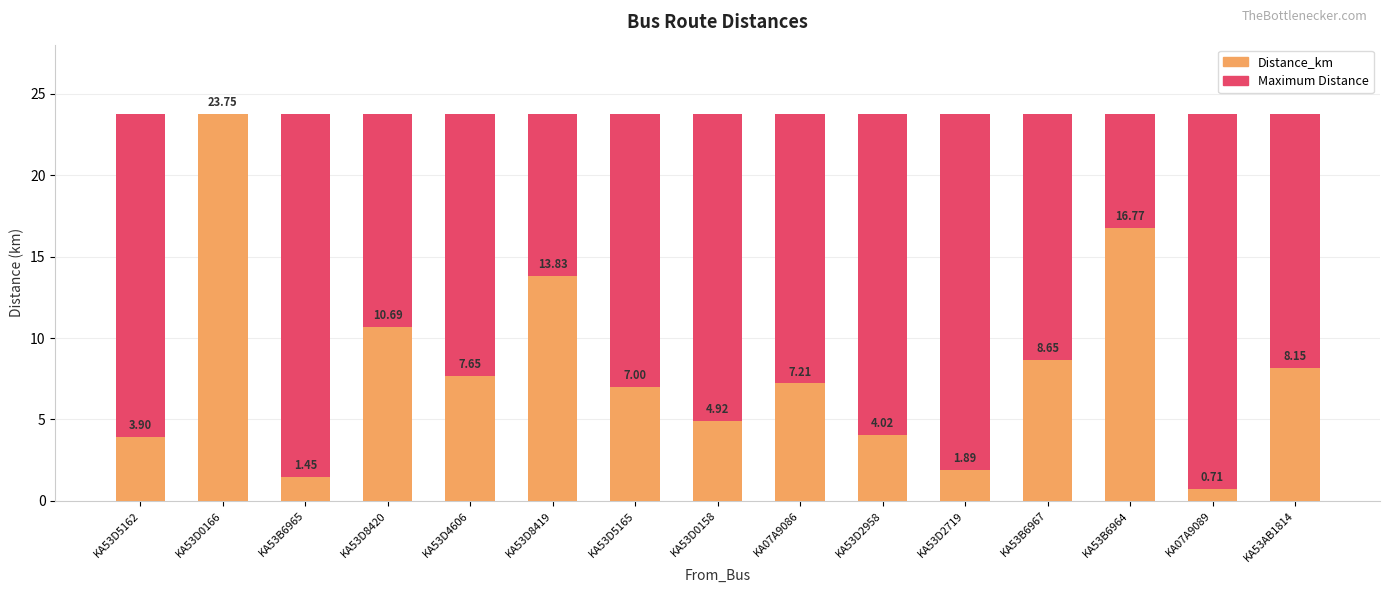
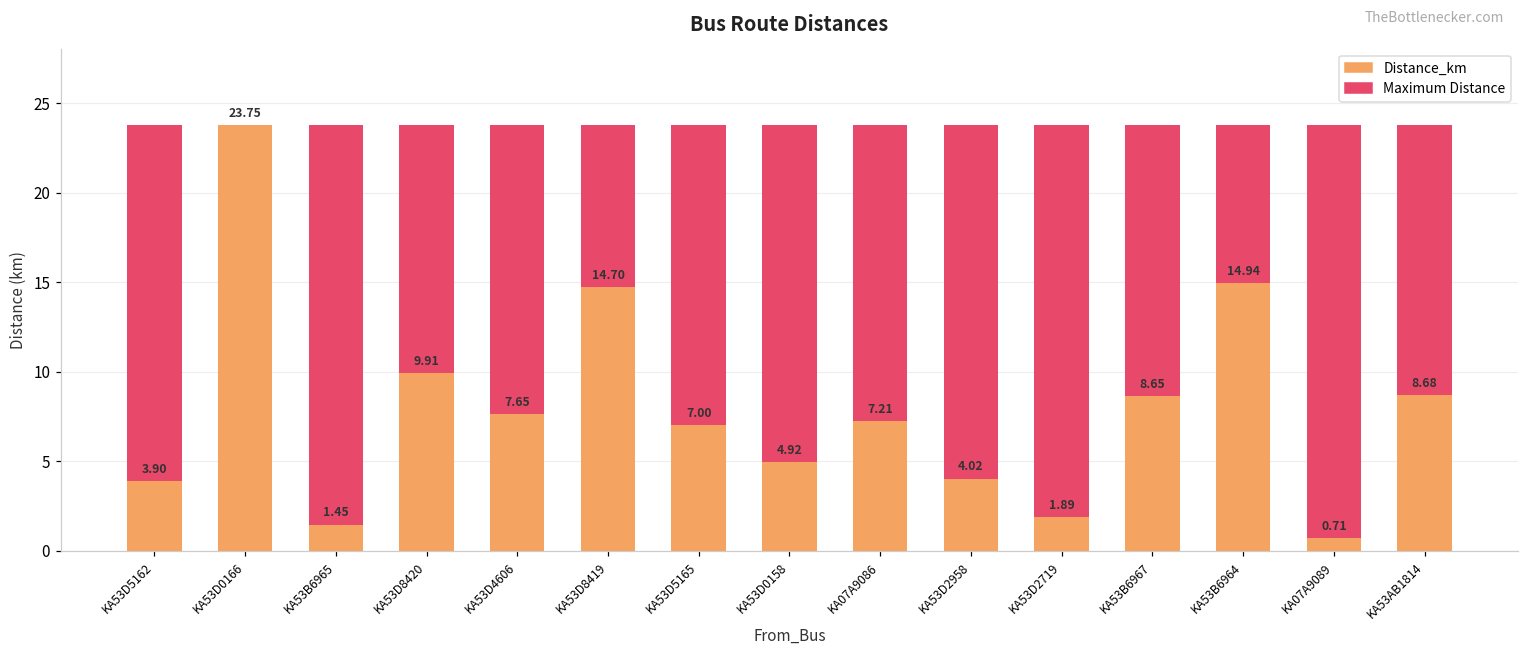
  {
    "Maximum Distance": {
      "KA53D0166": 23.75
    },
    "Distance_km": {
      "KA53D0166": 23.75,
-     "KA53D8420": 10.69,
-     "KA53D8419": 13.83,
-     "KA53B6964": 16.77,
-     "KA53AB1814": 8.15
+     "KA53D8420": 9.91,
+     "KA53D8419": 14.70,
+     "KA53B6964": 14.94,
+     "KA53AB1814": 8.68
    }
  }
